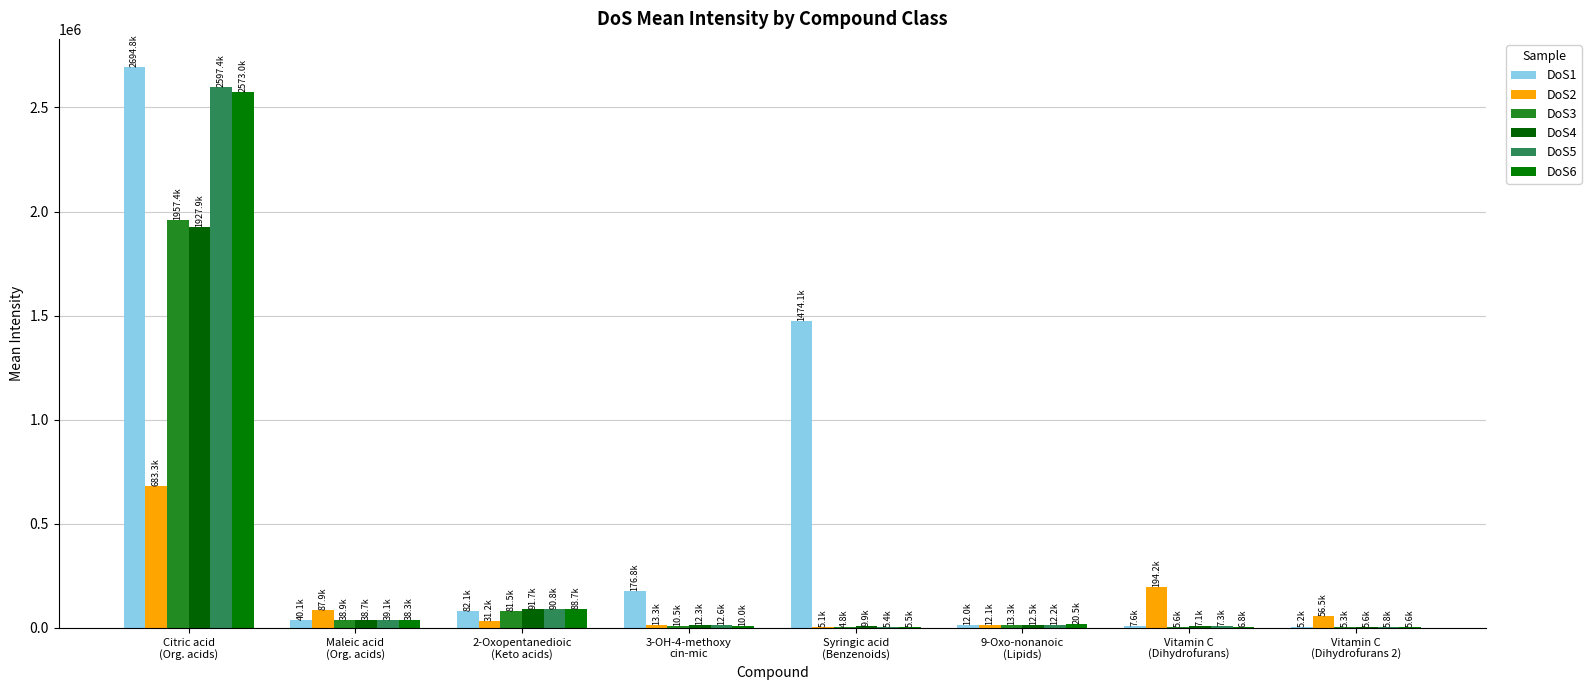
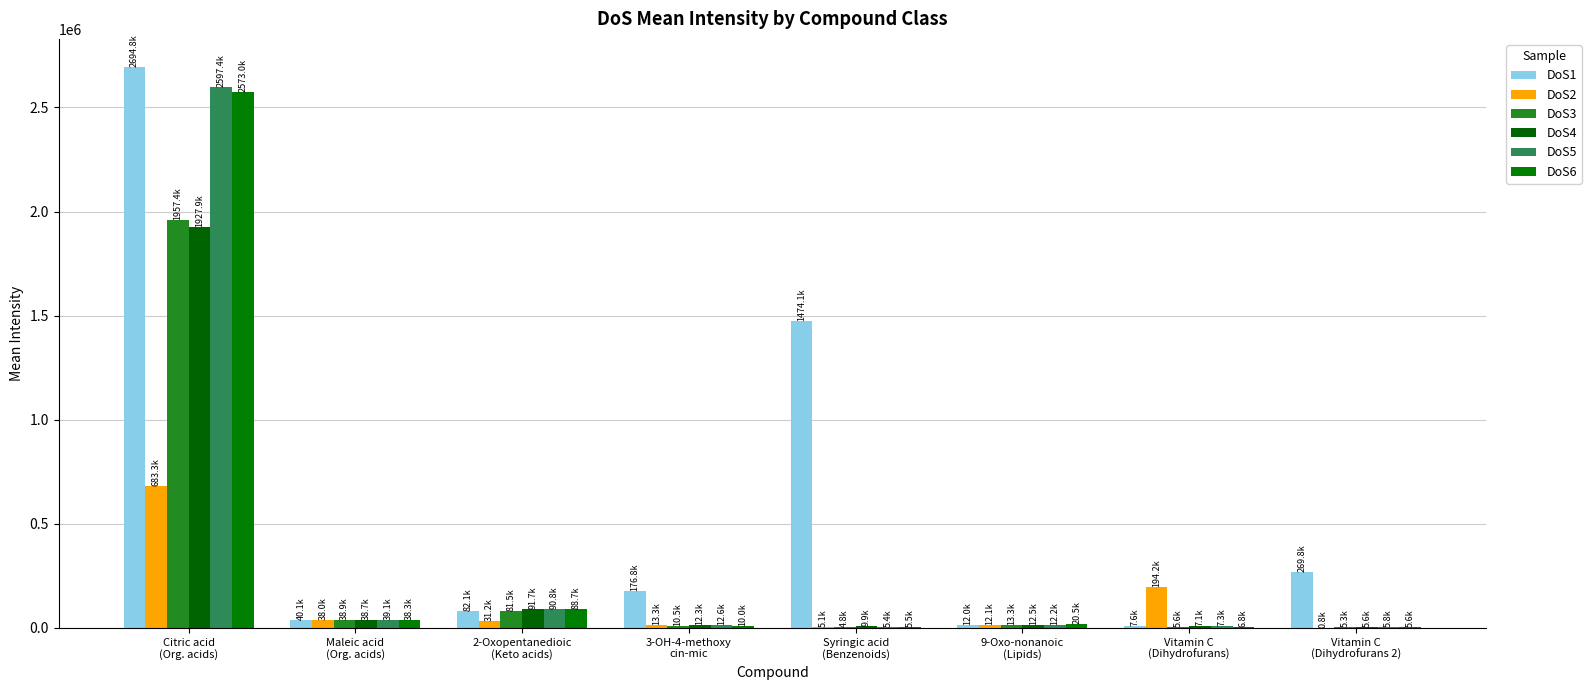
  {
    "DoS1": {
      "Citric acid (Org. acids)": "2694.8k",
      "Maleic acid (Org. acids)": "40.1k",
      "2-Oxopentanedioic (Keto acids)": "82.1k",
      "3-OH-4-methoxy cin-mic": "176.8k",
      "Syringic acid (Benzenoids)": "1474.1k",
      "9-Oxo-nonanoic (Lipids)": "12.0k",
      "Vitamin C (Dihydrofurans)": "7.6k",
-     "Vitamin C (Dihydrofurans 2)": "5.2k"
+     "Vitamin C (Dihydrofurans 2)": "269.8k"
    },
    "DoS2": {
      "Citric acid (Org. acids)": "683.3k",
-     "Maleic acid (Org. acids)": "87.9k",
+     "Maleic acid (Org. acids)": "38.0k",
      "2-Oxopentanedioic (Keto acids)": "31.2k",
      "3-OH-4-methoxy cin-mic": "13.3k",
      "Syringic acid (Benzenoids)": "5.1k",
      "9-Oxo-nonanoic (Lipids)": "12.1k",
      "Vitamin C (Dihydrofurans)": "194.2k",
-     "Vitamin C (Dihydrofurans 2)": "56.5k"
+     "Vitamin C (Dihydrofurans 2)": "0.8k"
    }
  }
